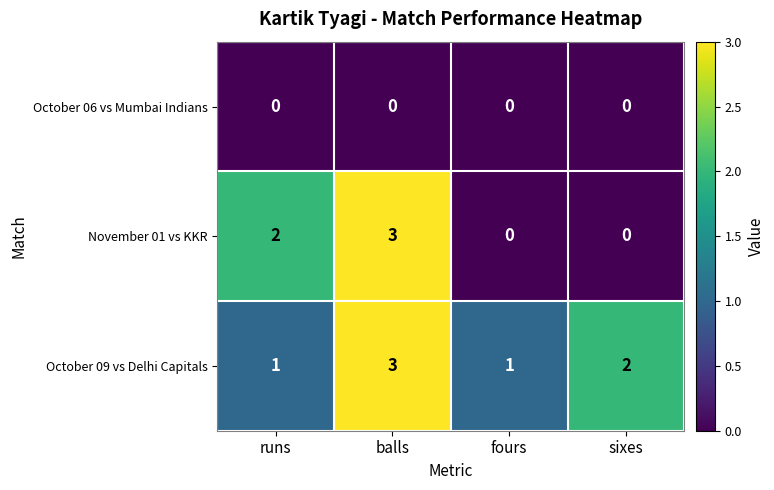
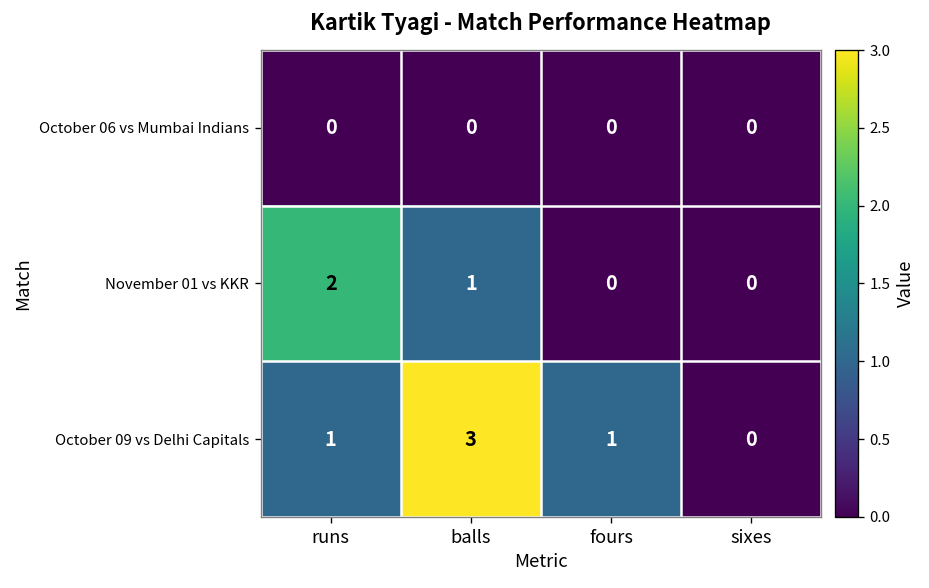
  {
    "October 06 vs Mumbai Indians": {
      "runs": 0,
      "balls": 0,
      "fours": 0,
      "sixes": 0
    },
    "November 01 vs KKR": {
      "runs": 2,
-     "balls": 3,
+     "balls": 1,
      "fours": 0,
      "sixes": 0
    },
    "October 09 vs Delhi Capitals": {
      "runs": 1,
      "balls": 3,
      "fours": 1,
-     "sixes": 2
+     "sixes": 0
    }
  }
